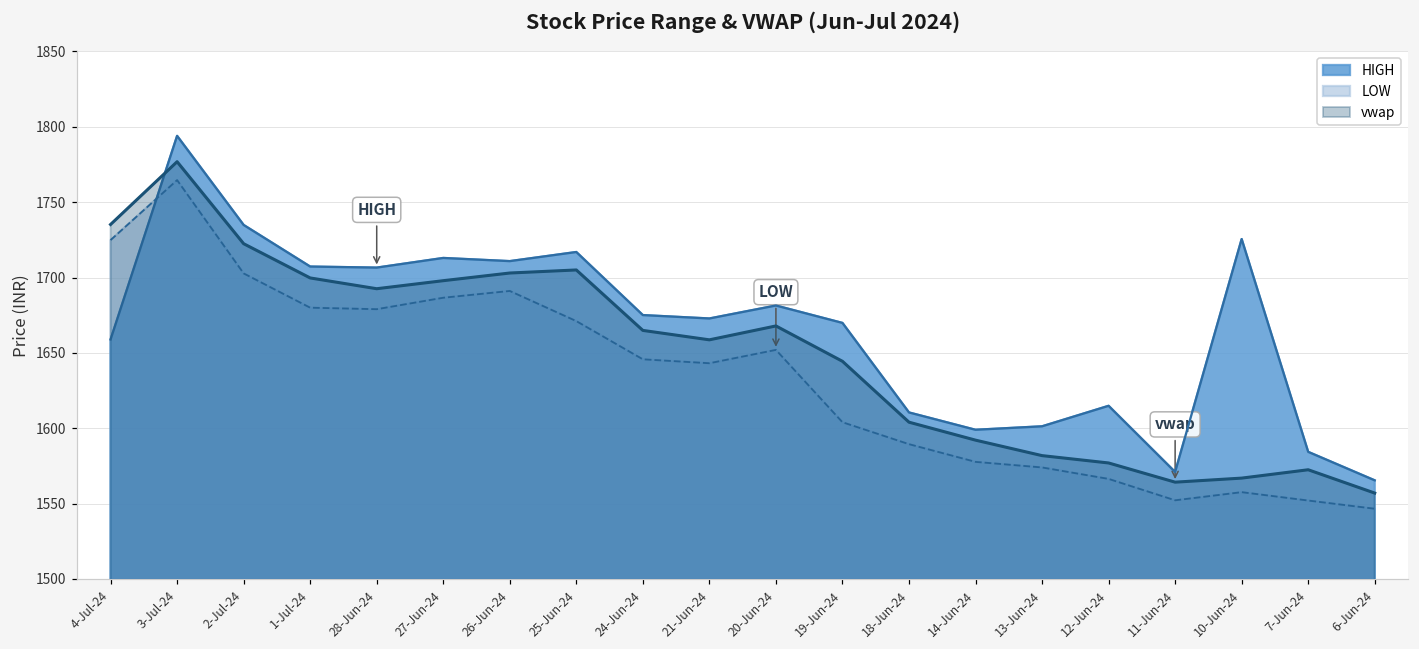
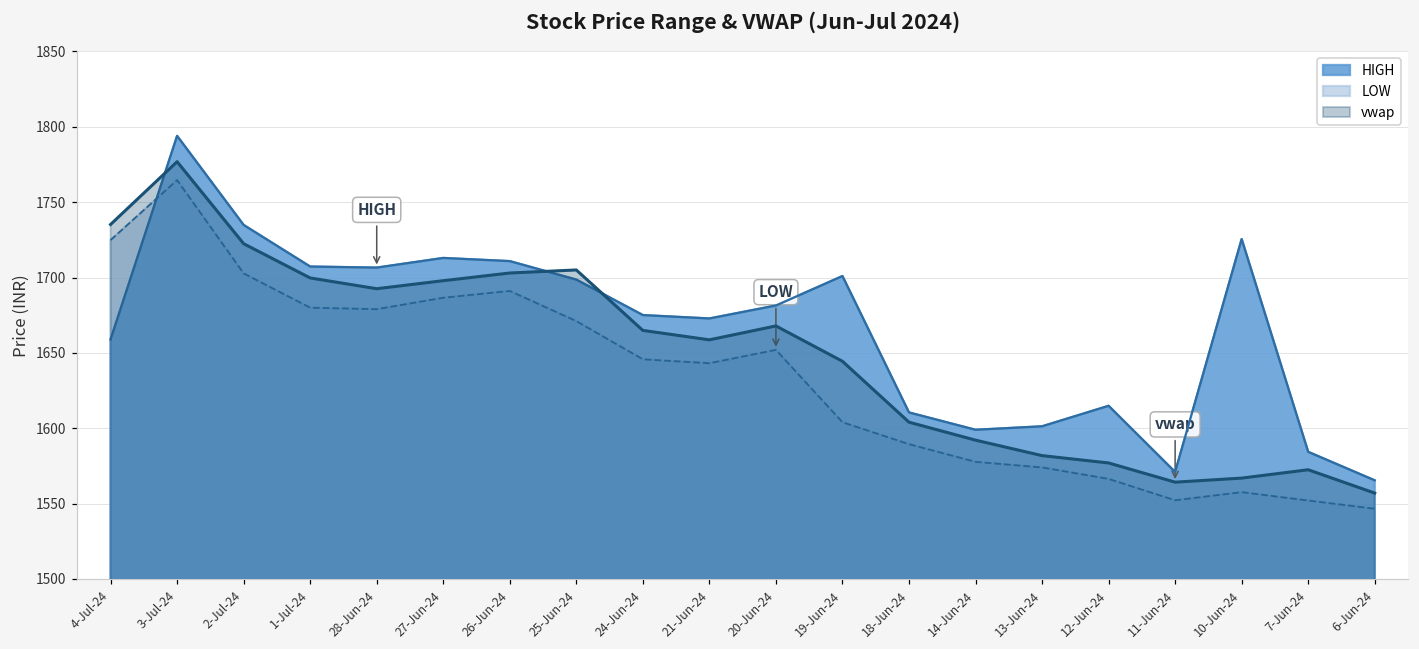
  {
    "HIGH": {
      "4-Jul-24": 1659,
      "3-Jul-24": 1794,
      "2-Jul-24": 1735,
      "1-Jul-24": 1707,
      "28-Jun-24": 1707,
      "27-Jun-24": 1713,
      "26-Jun-24": 1711,
-     "25-Jun-24": 1717,
+     "25-Jun-24": 1699,
      "24-Jun-24": 1675,
      "21-Jun-24": 1673,
      "20-Jun-24": 1681,
-     "19-Jun-24": 1670,
+     "19-Jun-24": 1701,
      "18-Jun-24": 1611,
      "14-Jun-24": 1599,
      "13-Jun-24": 1601,
      "12-Jun-24": 1615,
      "11-Jun-24": 1571,
      "10-Jun-24": 1726,
      "7-Jun-24": 1584,
      "6-Jun-24": 1565
    }
  }
